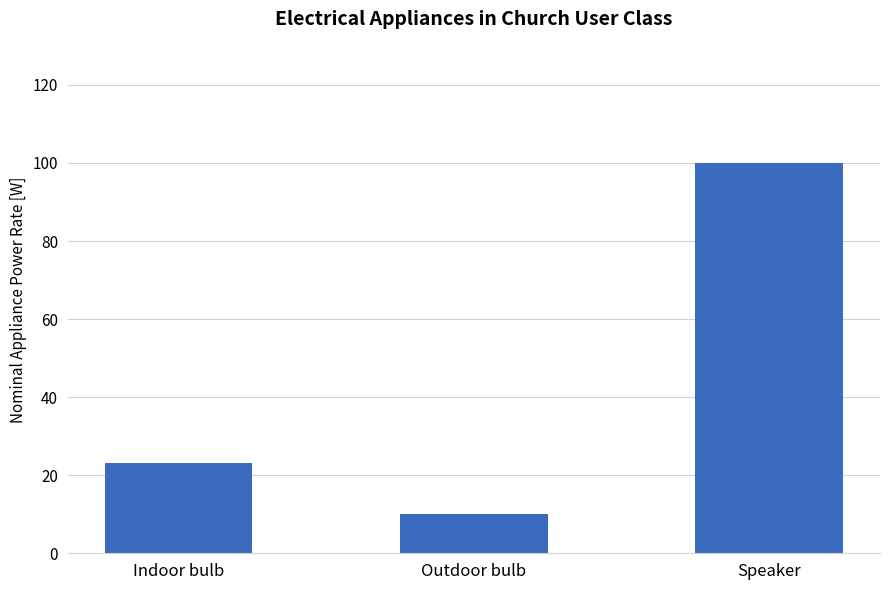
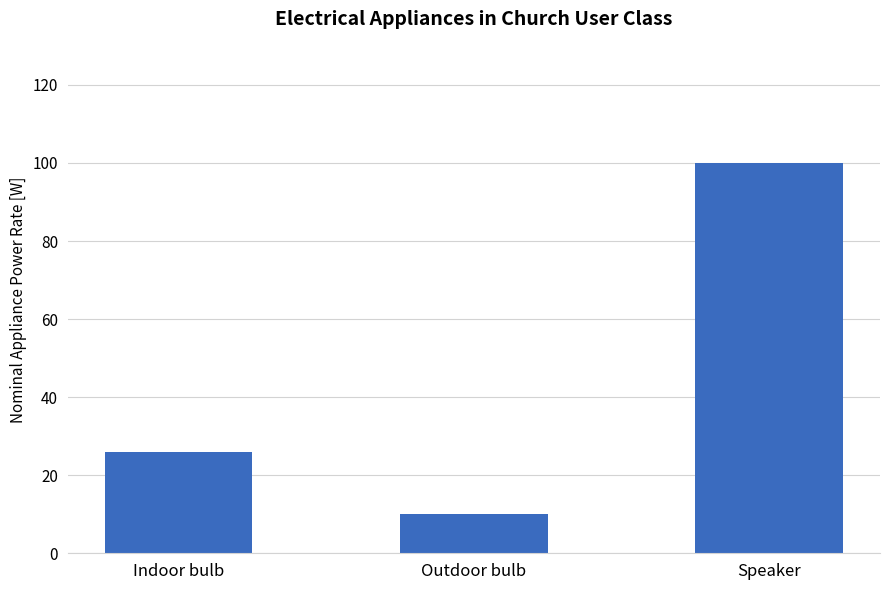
  {
-   "Indoor bulb": 23,
+   "Indoor bulb": 26,
    "Outdoor bulb": 10,
    "Speaker": 100
  }
